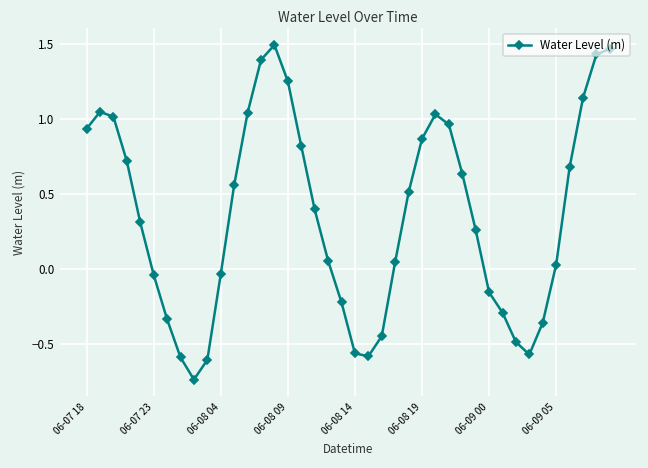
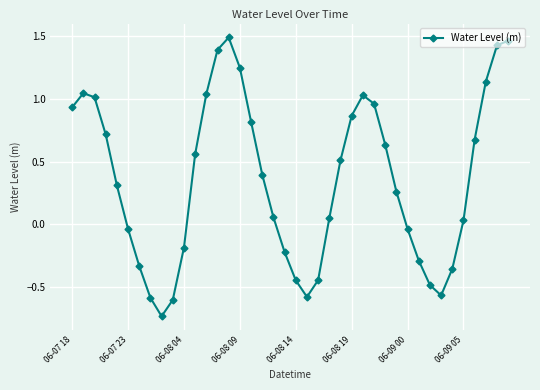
  {
    "06-07 18": 0.93,
    "06-07 23": -0.04,
-   "06-08 04": -0.03,
+   "06-08 04": -0.19,
    "06-08 09": 1.25,
-   "06-08 14": -0.56,
+   "06-08 14": -0.45,
    "06-08 19": 0.87,
-   "06-09 00": -0.16,
+   "06-09 00": -0.04,
    "06-09 05": 0.03
  }
